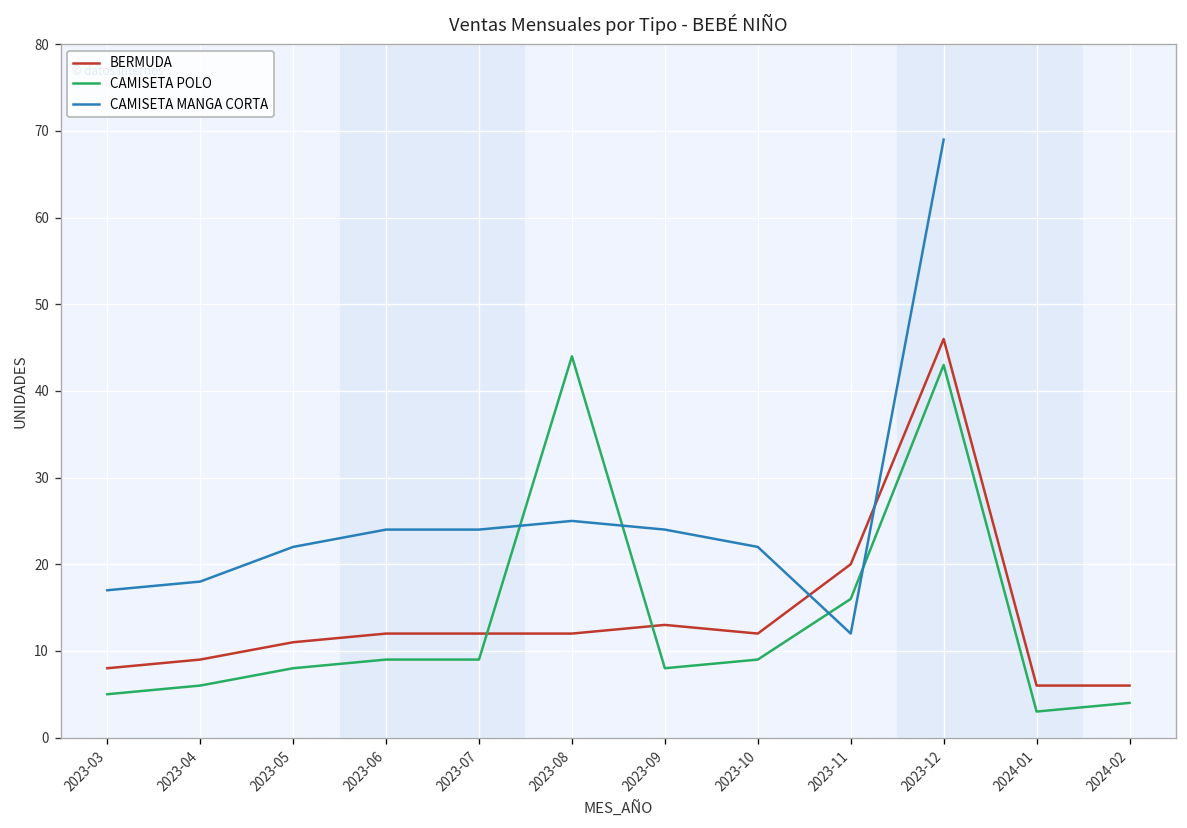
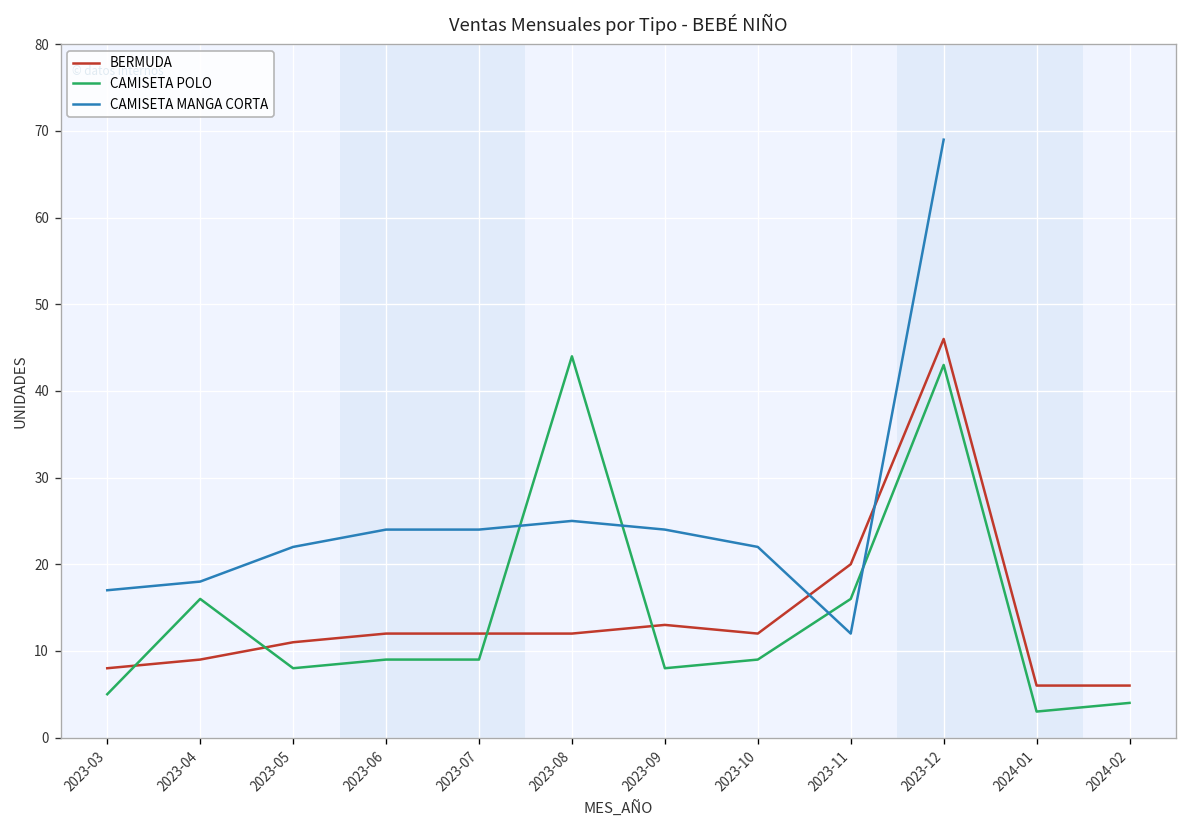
  {
    "BERMUDA": {
      "2023-03": 8,
      "2023-04": 9,
      "2023-05": 11,
      "2023-06": 12,
      "2023-07": 12,
      "2023-08": 12,
      "2023-09": 13,
      "2023-10": 12,
      "2023-11": 20,
      "2023-12": 46,
      "2024-01": 6,
      "2024-02": 6
    },
    "CAMISETA POLO": {
      "2023-03": 5,
-     "2023-04": 6,
+     "2023-04": 16,
      "2023-05": 8,
      "2023-06": 9,
      "2023-07": 9,
      "2023-08": 44,
      "2023-09": 8,
      "2023-10": 9,
      "2023-11": 16,
      "2023-12": 43,
      "2024-01": 3,
      "2024-02": 4
    },
    "CAMISETA MANGA CORTA": {
      "2023-03": 17,
      "2023-04": 18,
      "2023-05": 22,
      "2023-06": 24,
      "2023-07": 24,
      "2023-08": 25,
      "2023-09": 24,
      "2023-10": 22,
      "2023-11": 12,
      "2023-12": 69
    }
  }
